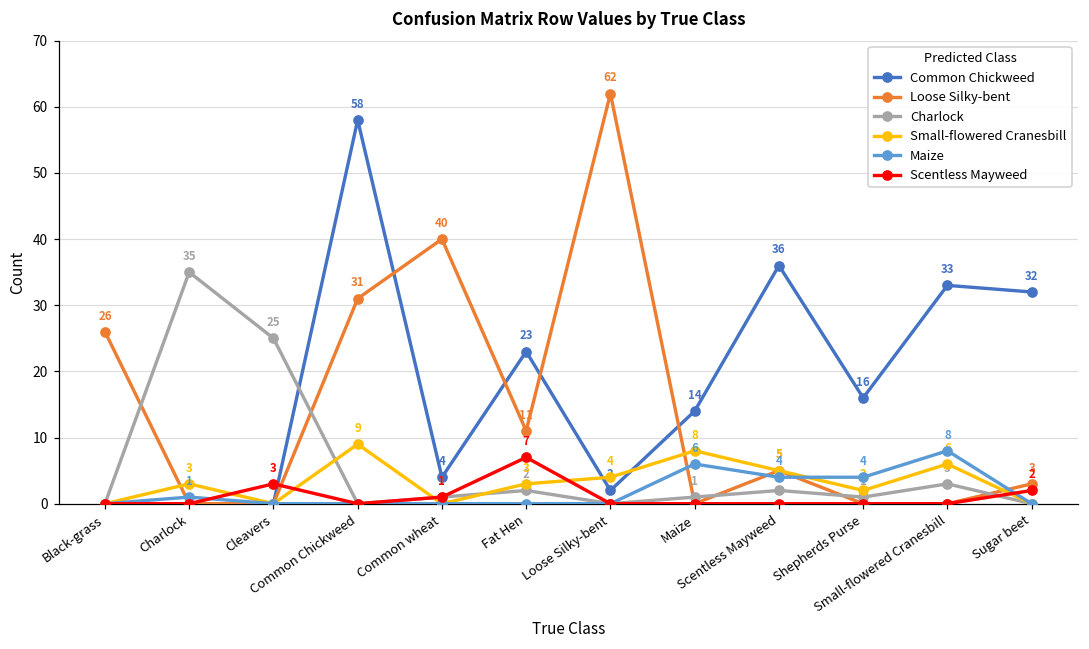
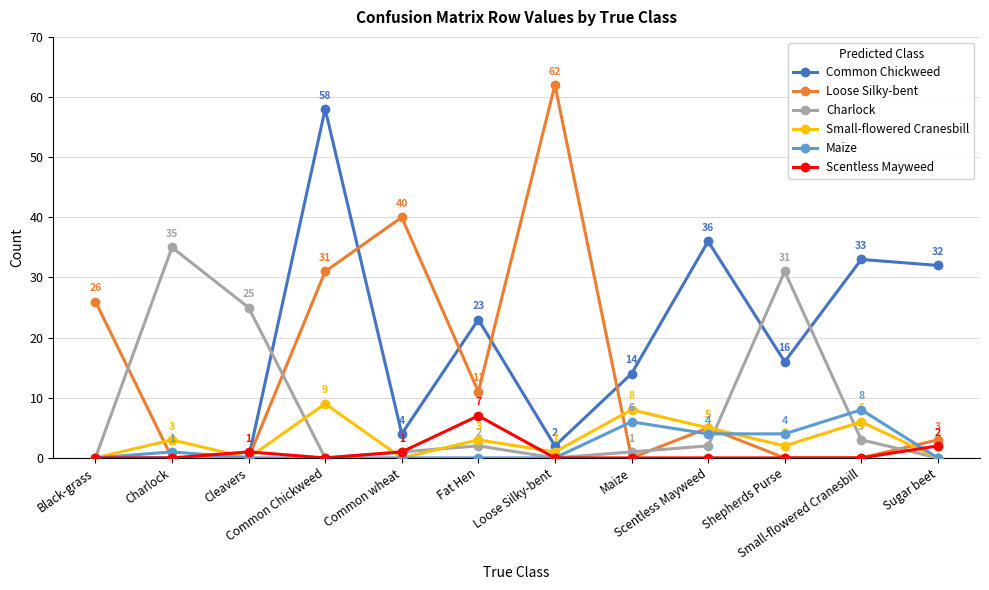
  {
    "Loose Silky-bent": {
      "Black-grass": 26,
      "Common Chickweed": 31,
      "Common wheat": 40,
      "Fat Hen": 11,
      "Loose Silky-bent": 62
    },
    "Charlock": {
      "Charlock": 35,
      "Cleavers": 25,
      "Maize": 1,
-     "Shepherds Purse": 1
+     "Shepherds Purse": 31
    },
    "Small-flowered Cranesbill": {
      "Charlock": 3,
      "Common Chickweed": 9,
-     "Loose Silky-bent": 4,
+     "Loose Silky-bent": 1,
      "Maize": 8
    },
    "Scentless Mayweed": {
-     "Cleavers": 3,
+     "Cleavers": 1,
      "Fat Hen": 7
    }
  }
